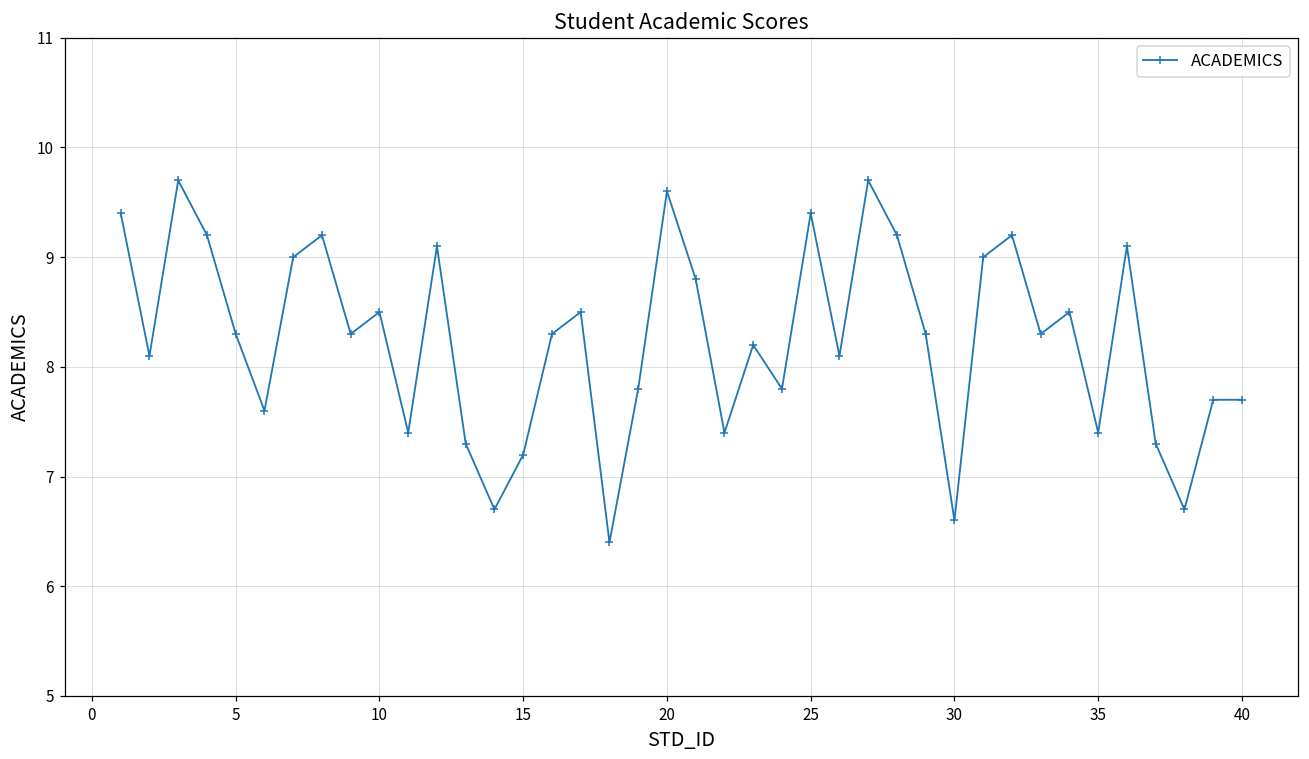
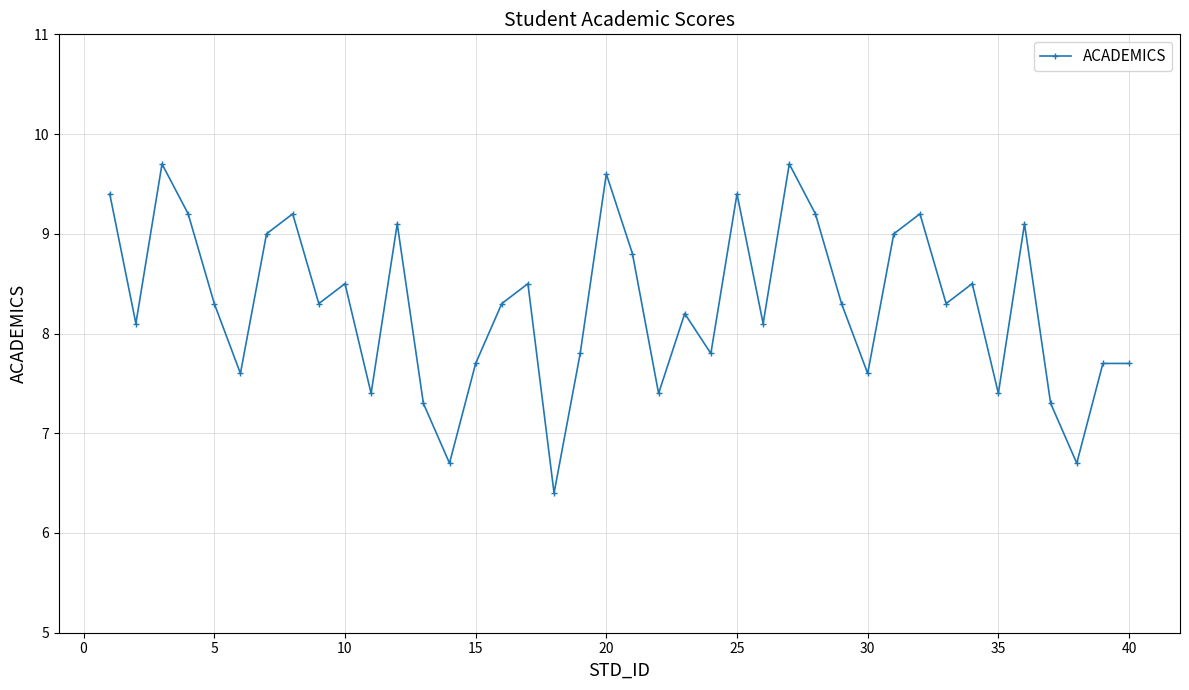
  {
    "5": 8.3,
    "10": 8.5,
-   "15": 7.2,
+   "15": 7.7,
    "20": 9.6,
    "25": 9.4,
-   "30": 6.6,
+   "30": 7.6,
    "35": 7.4,
    "40": 7.7
  }
